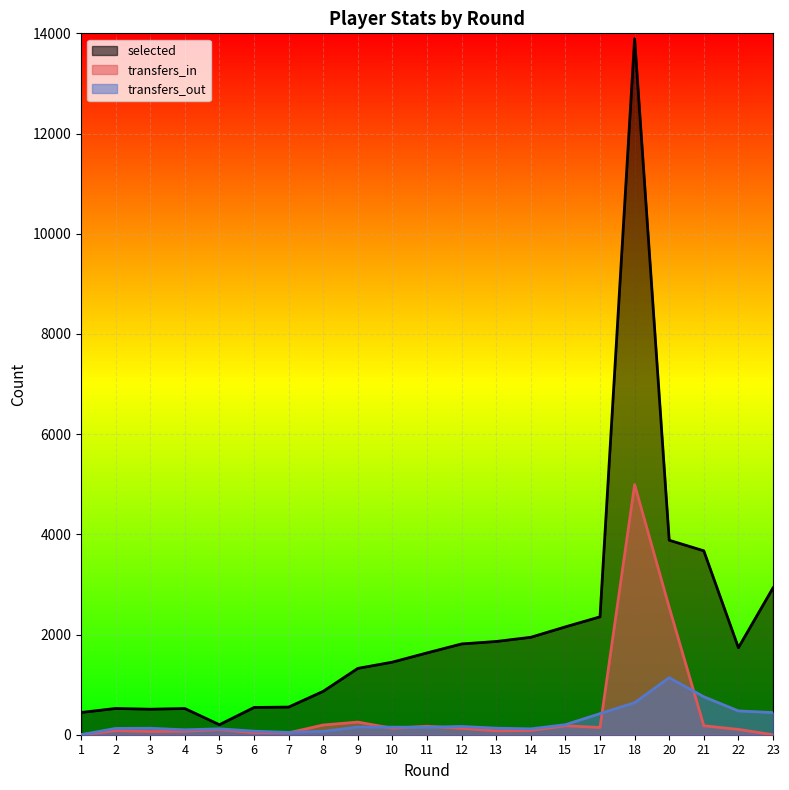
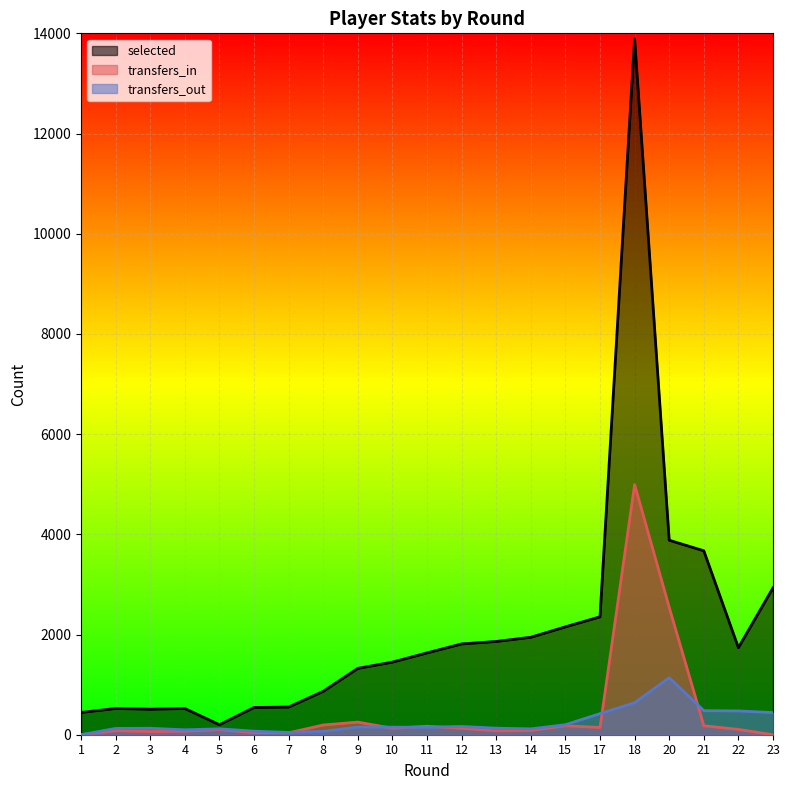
  {
    "selected": {
      "1": 400,
      "2": 500,
      "3": 500,
      "4": 500,
      "5": 200,
      "6": 500,
      "7": 600,
      "8": 900,
      "9": 1300,
      "10": 1400,
      "11": 1600,
      "12": 1800,
      "13": 1900,
      "14": 1900,
      "15": 2200,
      "17": 2400,
      "18": 13900,
      "20": 3900,
      "21": 3700,
      "22": 1700,
      "23": 2900
    },
    "transfers_in": {
      "3": 100,
      "8": 200,
      "9": 300,
      "13": 100,
      "17": 100,
      "18": 5000,
      "20": 2500,
      "21": 200,
      "22": 100,
      "23": 0
    },
    "transfers_out": {
      "3": 100,
      "8": 100,
      "9": 200,
      "13": 100,
      "17": 400,
      "18": 600,
      "20": 1100,
-     "21": 800,
+     "21": 500,
      "22": 500,
      "23": 400
    }
  }
